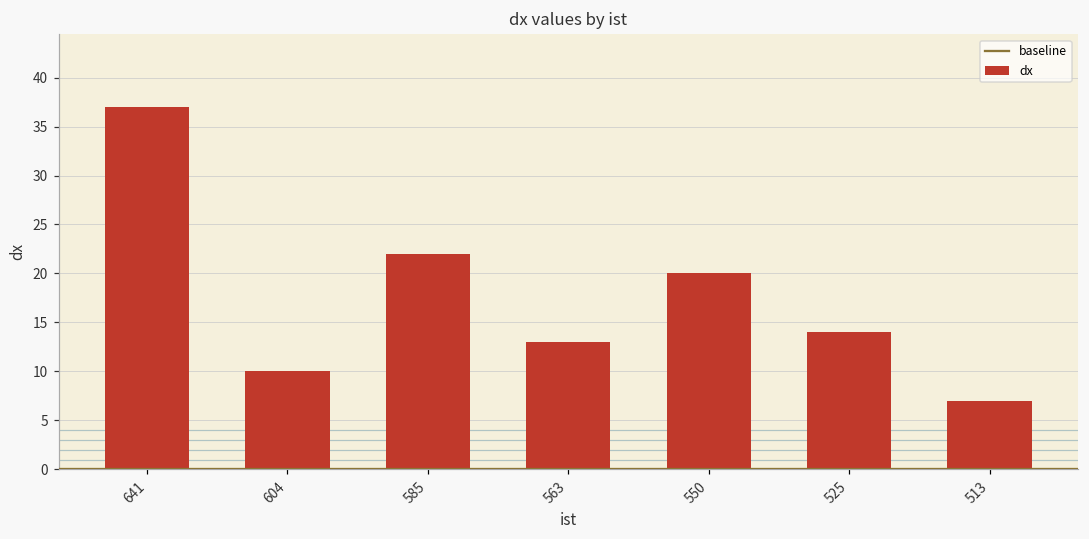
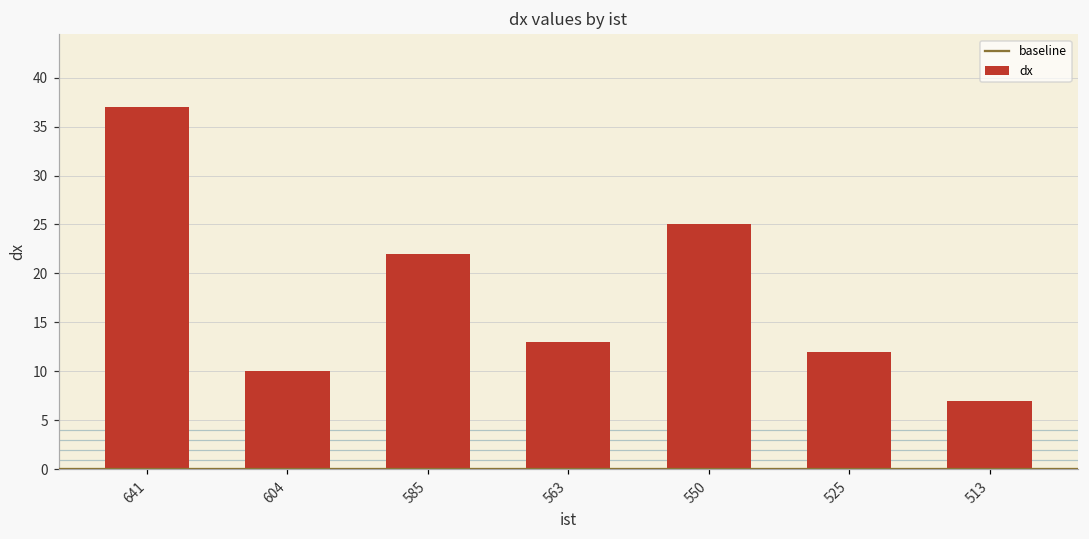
  {
    "641": 37,
    "604": 10,
    "585": 22,
    "563": 13,
-   "550": 20,
-   "525": 14,
+   "550": 25,
+   "525": 12,
    "513": 7
  }
